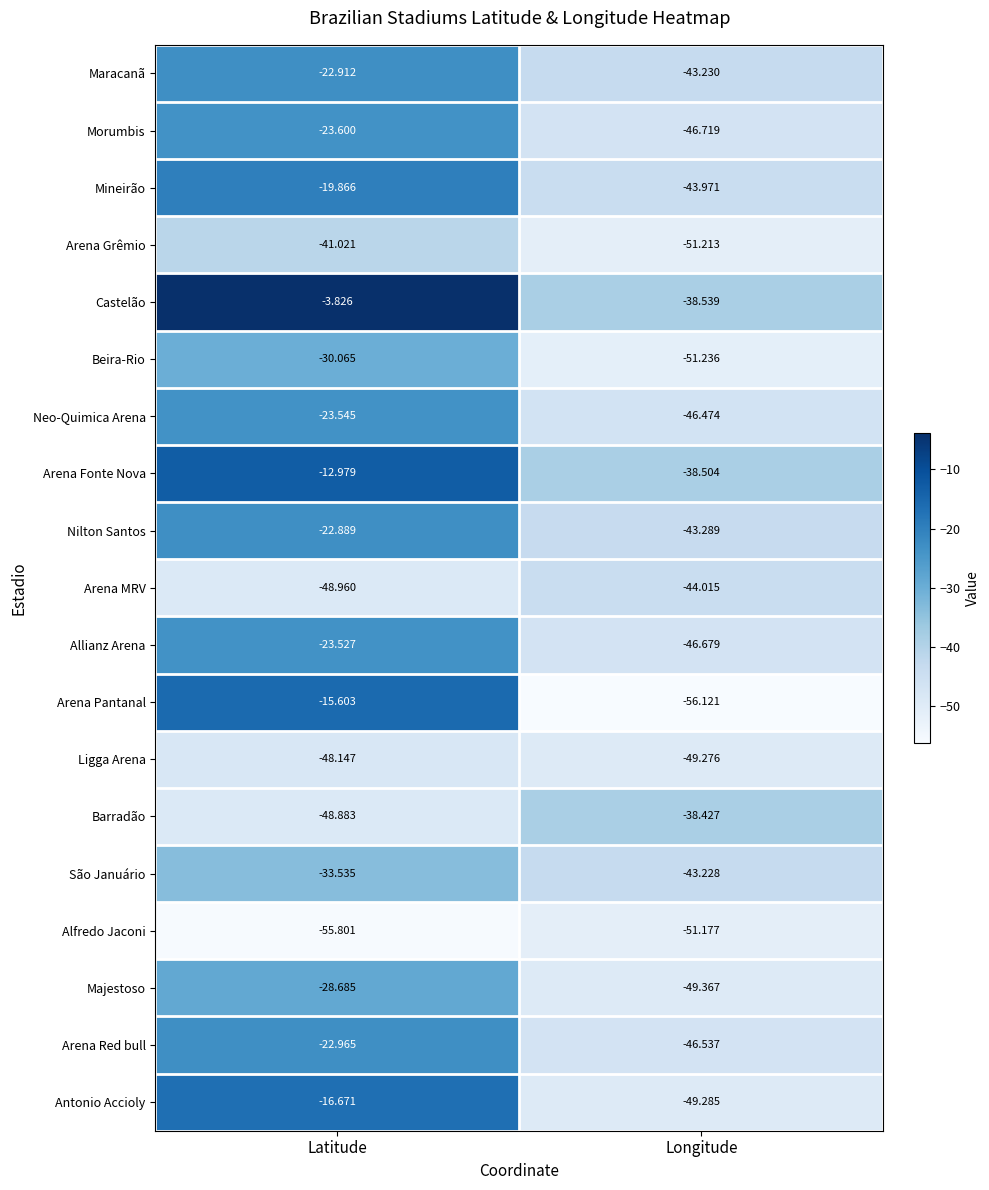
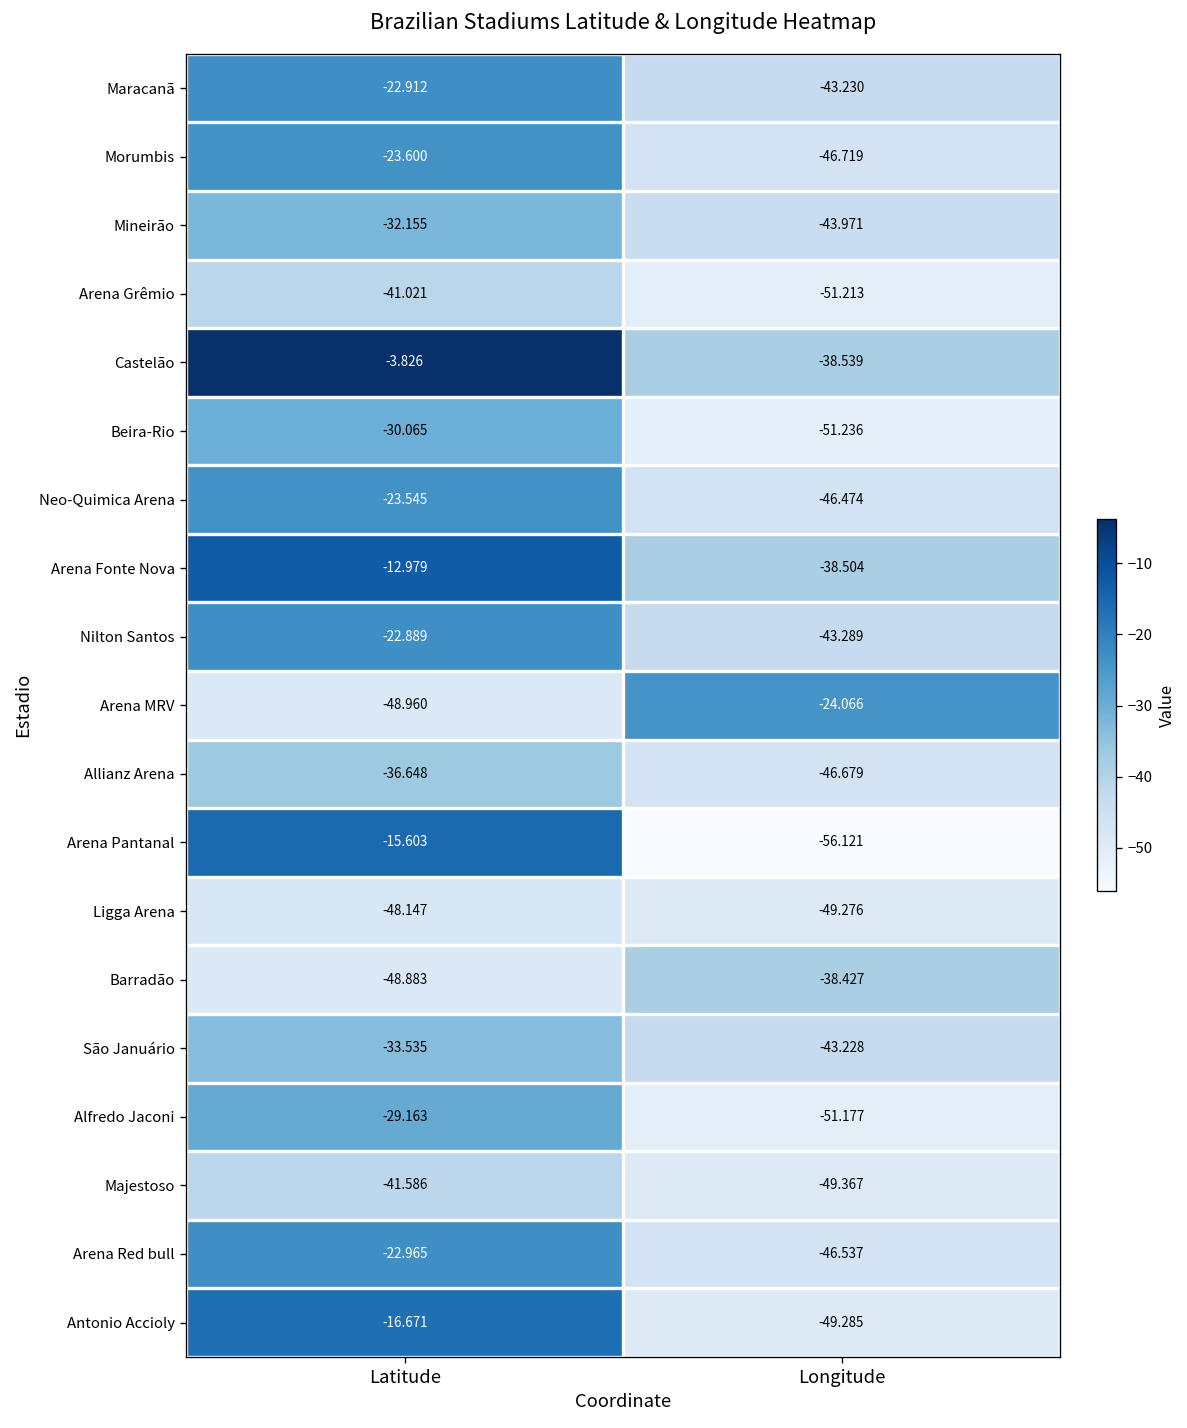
  {
    "Maracanã": {
      "Latitude": -22.912,
      "Longitude": -43.230
    },
    "Morumbis": {
      "Latitude": -23.600,
      "Longitude": -46.719
    },
    "Mineirão": {
-     "Latitude": -19.866,
+     "Latitude": -32.155,
      "Longitude": -43.971
    },
    "Arena Grêmio": {
      "Latitude": -41.021,
      "Longitude": -51.213
    },
    "Castelão": {
      "Latitude": -3.826,
      "Longitude": -38.539
    },
    "Beira-Rio": {
      "Latitude": -30.065,
      "Longitude": -51.236
    },
    "Neo-Quimica Arena": {
      "Latitude": -23.545,
      "Longitude": -46.474
    },
    "Arena Fonte Nova": {
      "Latitude": -12.979,
      "Longitude": -38.504
    },
    "Nilton Santos": {
      "Latitude": -22.889,
      "Longitude": -43.289
    },
    "Arena MRV": {
      "Latitude": -48.960,
-     "Longitude": -44.015
+     "Longitude": -24.066
    },
    "Allianz Arena": {
-     "Latitude": -23.527,
+     "Latitude": -36.648,
      "Longitude": -46.679
    },
    "Arena Pantanal": {
      "Latitude": -15.603,
      "Longitude": -56.121
    },
    "Ligga Arena": {
      "Latitude": -48.147,
      "Longitude": -49.276
    },
    "Barradão": {
      "Latitude": -48.883,
      "Longitude": -38.427
    },
    "São Januário": {
      "Latitude": -33.535,
      "Longitude": -43.228
    },
    "Alfredo Jaconi": {
-     "Latitude": -55.801,
+     "Latitude": -29.163,
      "Longitude": -51.177
    },
    "Majestoso": {
-     "Latitude": -28.685,
+     "Latitude": -41.586,
      "Longitude": -49.367
    },
    "Arena Red bull": {
      "Latitude": -22.965,
      "Longitude": -46.537
    },
    "Antonio Accioly": {
      "Latitude": -16.671,
      "Longitude": -49.285
    }
  }
